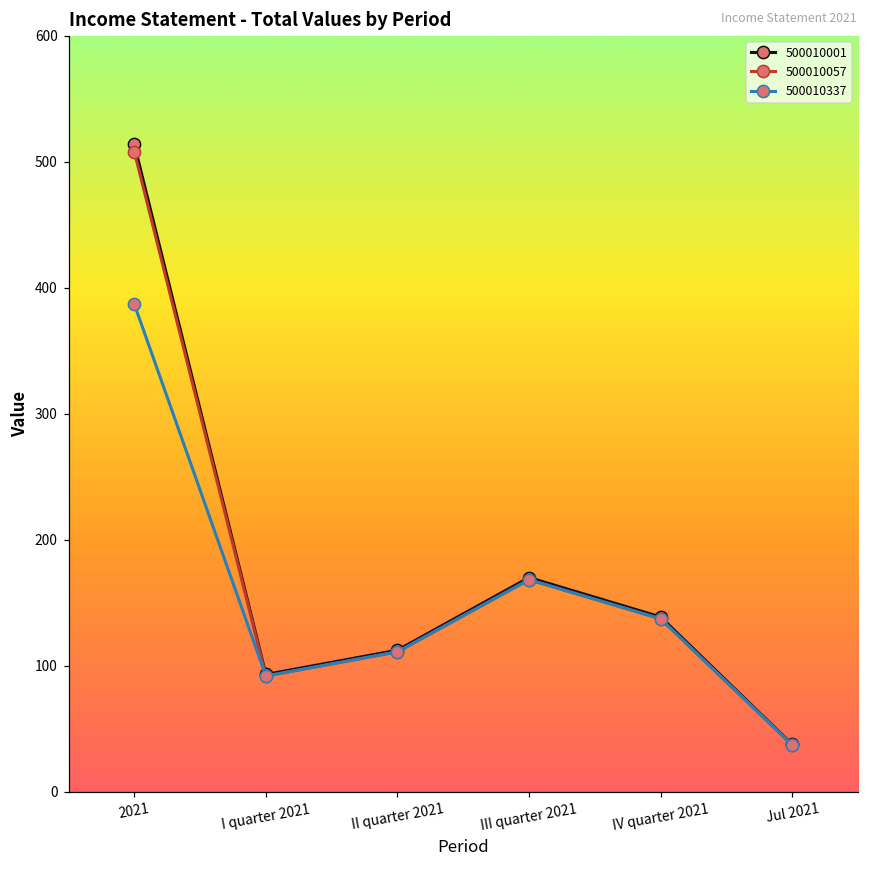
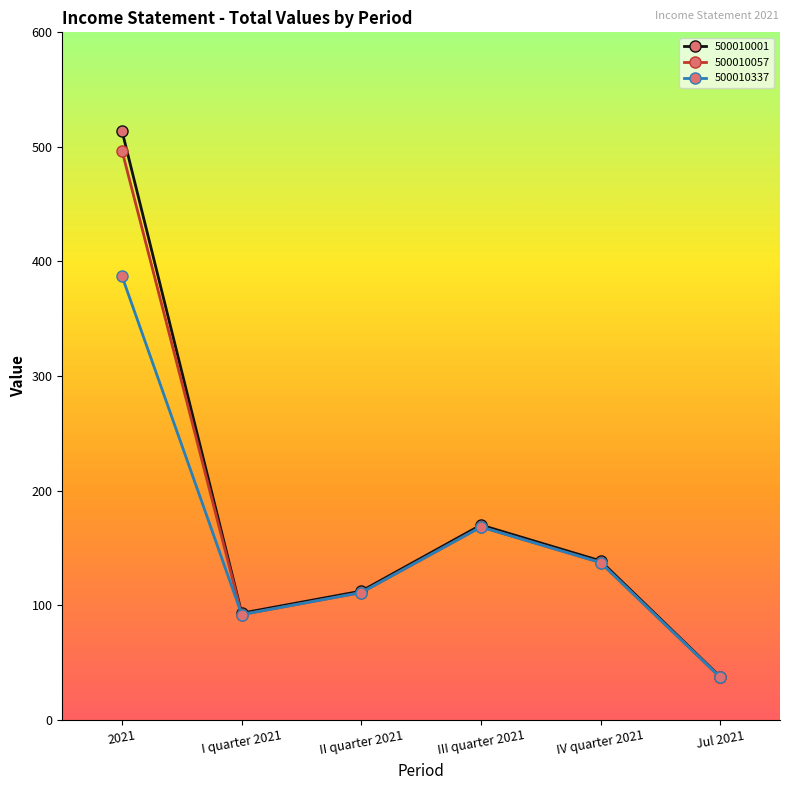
  {
    "500010001": {
      "2021": 514
    },
    "500010057": {
-     "2021": 508
+     "2021": 496
    },
    "500010337": {
      "2021": 387
    }
  }
